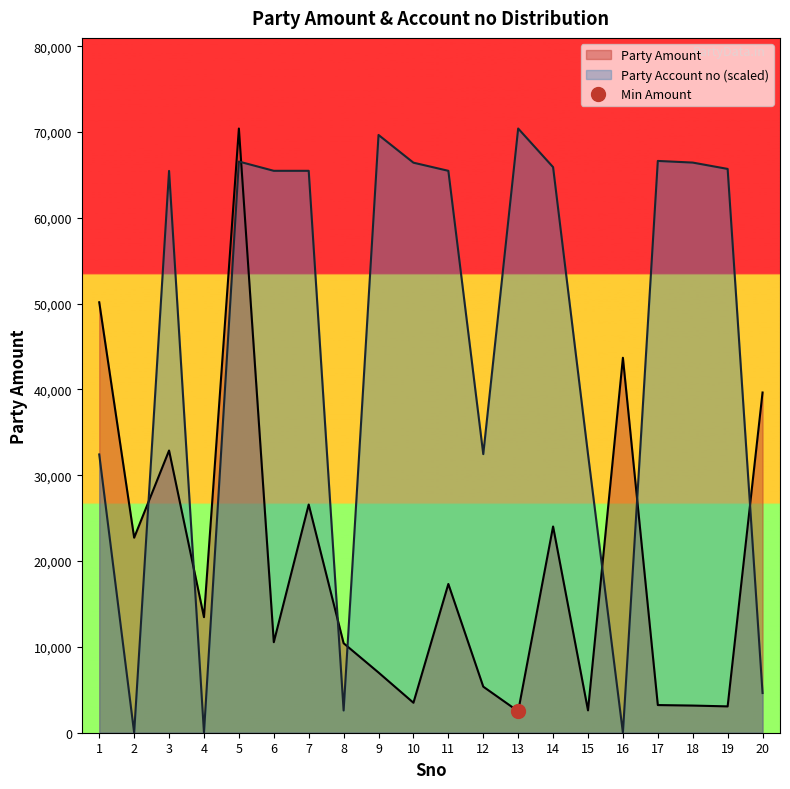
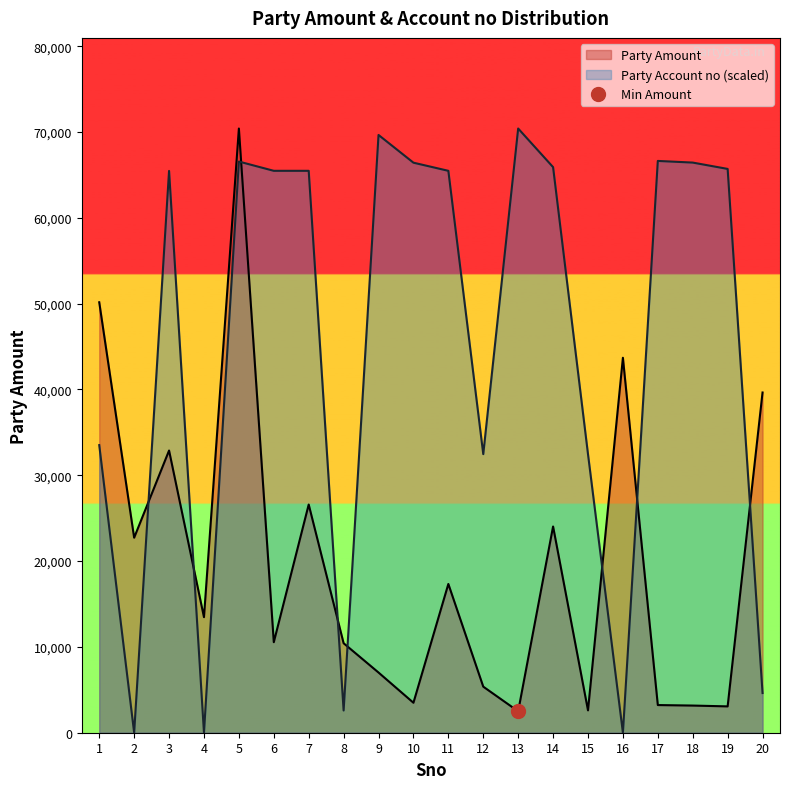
  {
    "Party Account no (scaled)": {
-     "1": "32,000",
+     "1": "34,000",
      "2": "0",
      "3": "65,000",
      "4": "0",
      "5": "67,000",
      "6": "65,000",
      "7": "65,000",
      "8": "3,000",
      "9": "70,000",
      "10": "66,000",
      "11": "65,000",
      "12": "32,000",
      "13": "70,000",
      "14": "66,000",
      "15": "32,000",
      "16": "0",
      "17": "67,000",
      "18": "66,000",
      "19": "66,000",
      "20": "5,000"
    }
  }
